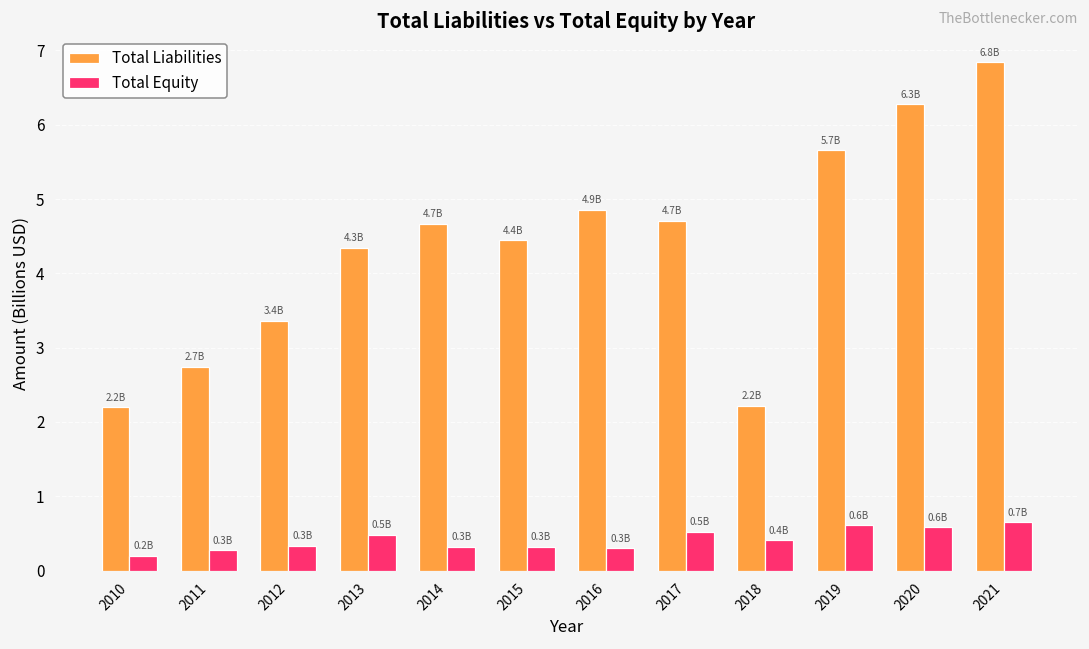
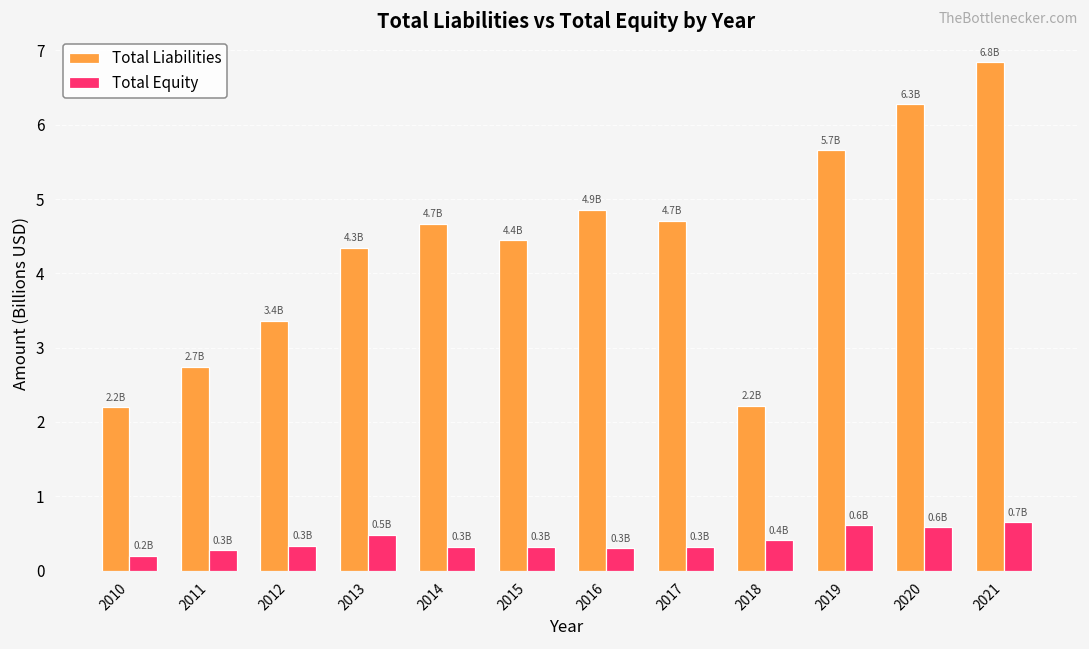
  {
    "Total Liabilities": {
      "2010": "2.2B",
      "2011": "2.7B",
      "2012": "3.4B",
      "2013": "4.3B",
      "2014": "4.7B",
      "2015": "4.4B",
      "2016": "4.9B",
      "2017": "4.7B",
      "2018": "2.2B",
      "2019": "5.7B",
      "2020": "6.3B",
      "2021": "6.8B"
    },
    "Total Equity": {
      "2010": "0.2B",
      "2011": "0.3B",
      "2012": "0.3B",
      "2013": "0.5B",
      "2014": "0.3B",
      "2015": "0.3B",
      "2016": "0.3B",
-     "2017": "0.5B",
+     "2017": "0.3B",
      "2018": "0.4B",
      "2019": "0.6B",
      "2020": "0.6B",
      "2021": "0.7B"
    }
  }
